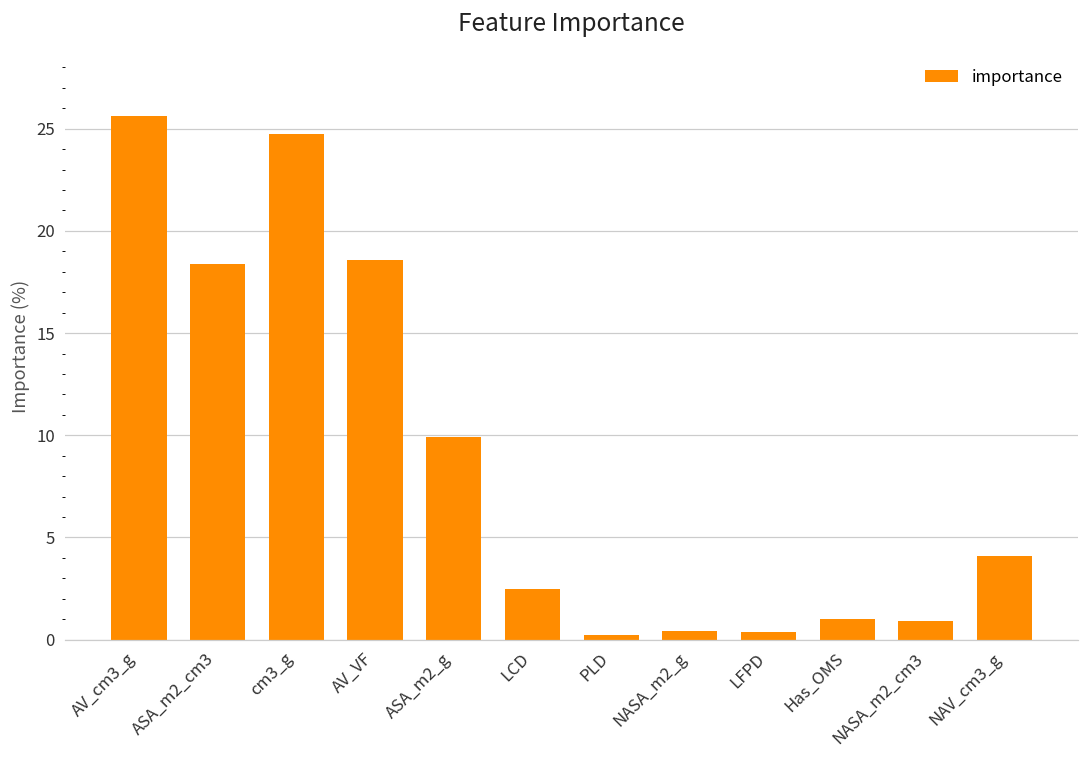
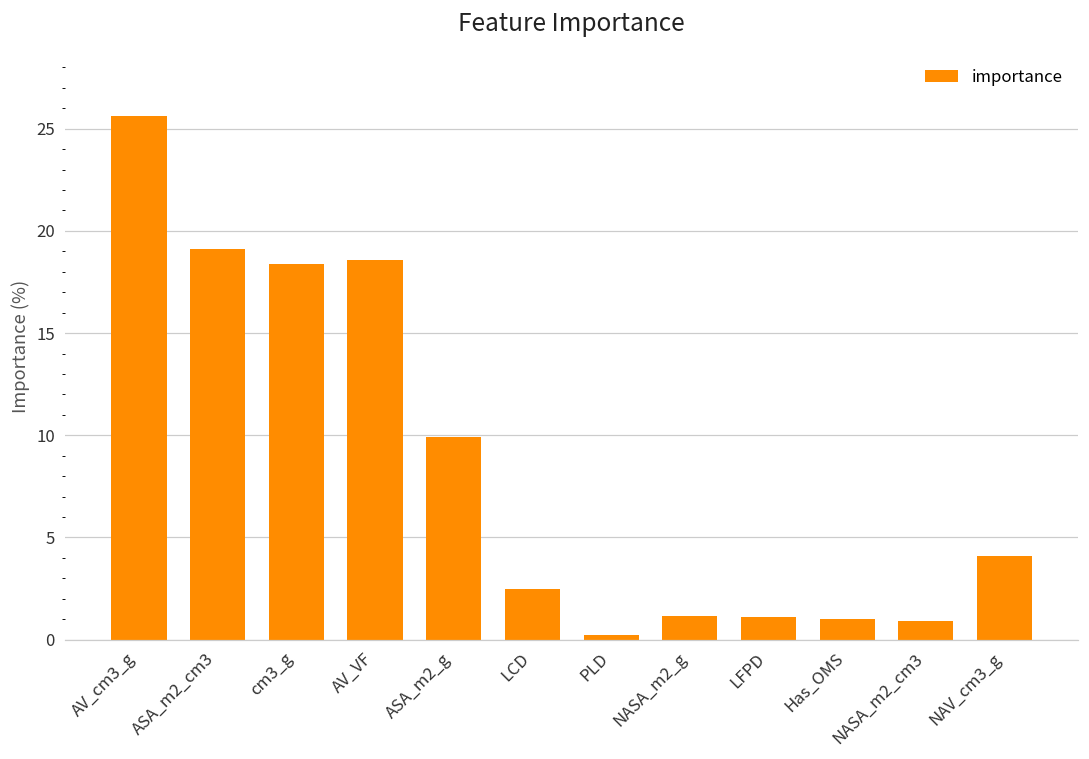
  {
    "AV_cm3_g": 25.6,
-   "ASA_m2_cm3": 18.4,
-   "cm3_g": 24.8,
+   "ASA_m2_cm3": 19.1,
+   "cm3_g": 18.4,
    "AV_VF": 18.6,
    "ASA_m2_g": 9.9,
    "LCD": 2.5,
    "PLD": 0.2,
-   "NASA_m2_g": 0.4,
-   "LFPD": 0.4,
+   "NASA_m2_g": 1.2,
+   "LFPD": 1.1,
    "Has_OMS": 1.0,
    "NASA_m2_cm3": 0.9,
    "NAV_cm3_g": 4.1
  }
